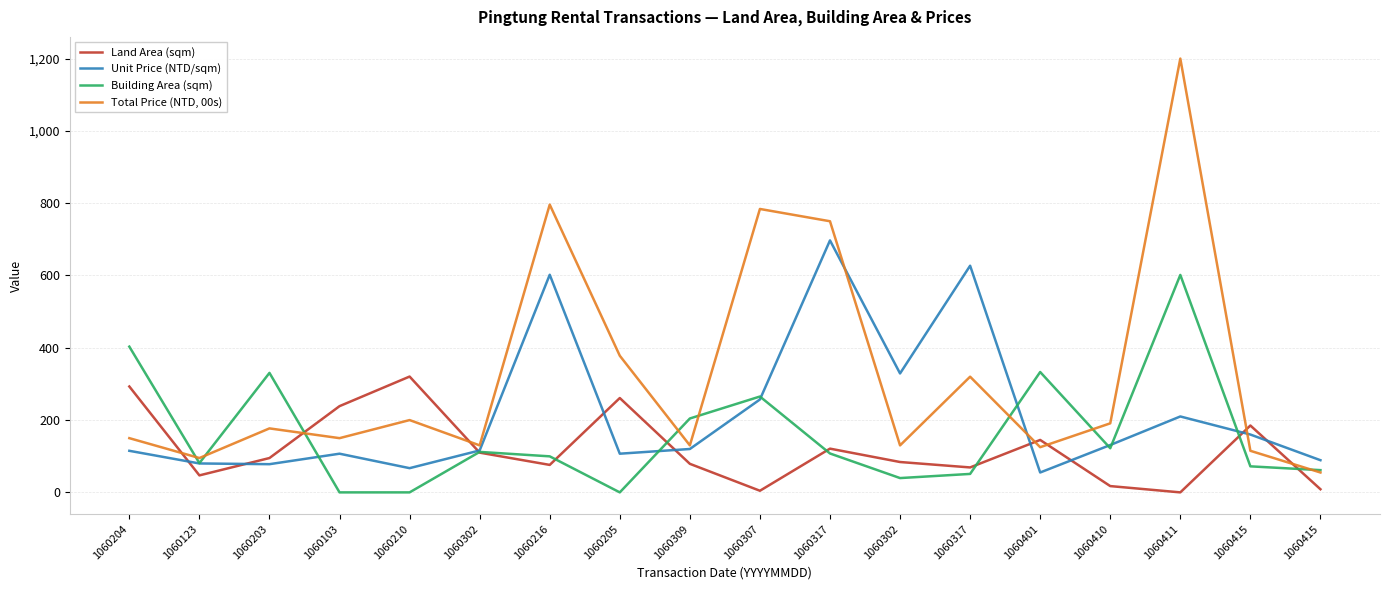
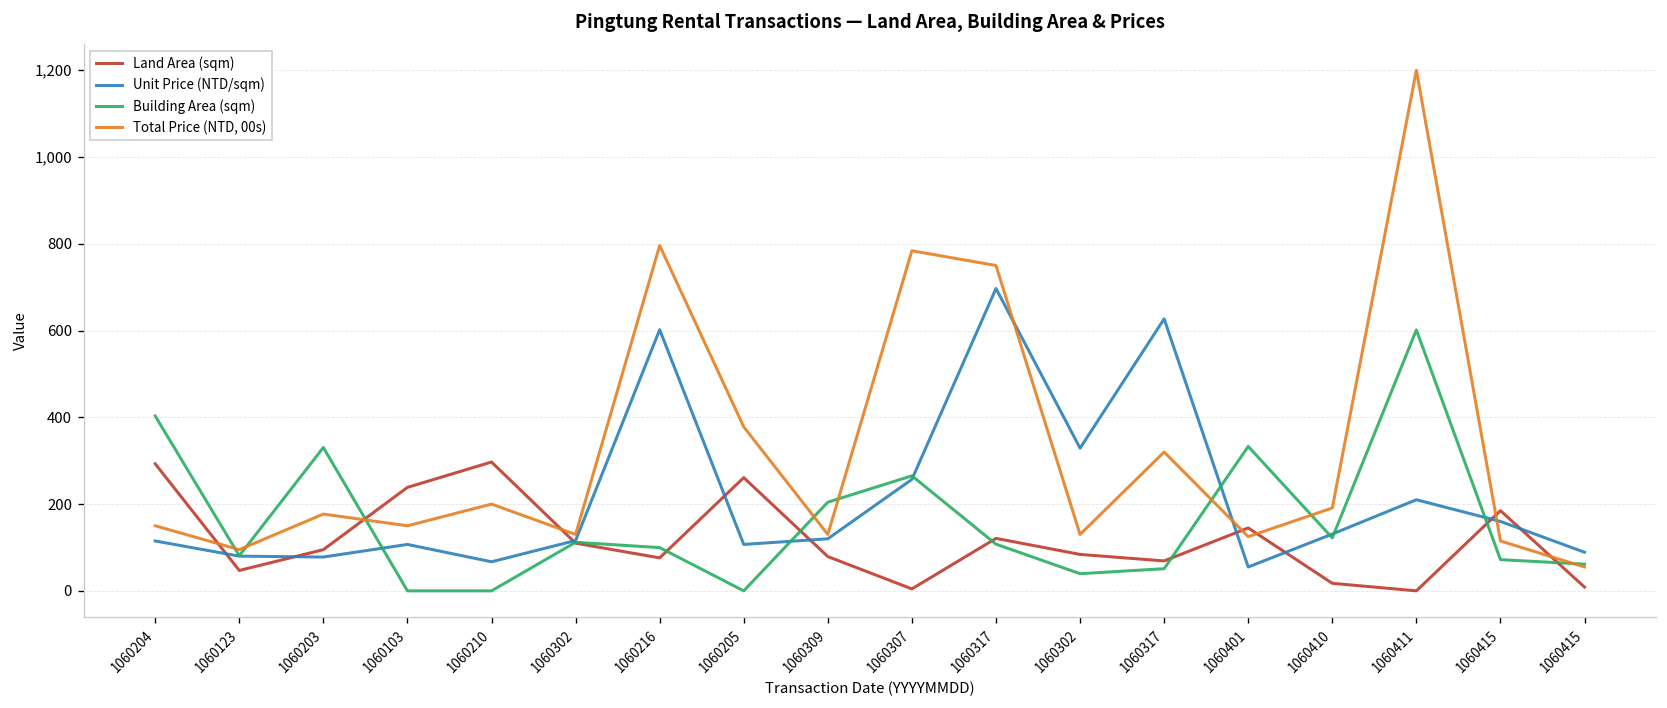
  {
    "Land Area (sqm)": {
      "1060204": "290",
      "1060123": "50",
      "1060203": "100",
      "1060103": "240",
-     "1060210": "320",
+     "1060210": "300",
      "1060216": "80",
      "1060205": "260",
      "1060309": "80",
      "1060307": "0",
      "1060401": "150",
      "1060410": "20",
      "1060411": "0"
    },
    "Unit Price (NTD/sqm)": {
      "1060204": "120",
      "1060203": "80",
      "1060103": "110",
      "1060210": "70",
      "1060216": "600",
      "1060205": "110",
      "1060309": "120",
      "1060307": "260",
      "1060401": "60",
      "1060410": "130",
      "1060411": "210"
    },
    "Building Area (sqm)": {
      "1060204": "400",
      "1060203": "330",
      "1060103": "0",
      "1060210": "0",
      "1060216": "100",
      "1060205": "0",
      "1060309": "200",
      "1060307": "270",
      "1060401": "330",
      "1060410": "120",
      "1060411": "600"
    },
    "Total Price (NTD, 00s)": {
      "1060204": "150",
      "1060123": "100",
      "1060203": "180",
      "1060103": "150",
      "1060210": "200",
      "1060216": "800",
      "1060205": "380",
      "1060309": "130",
      "1060307": "780",
      "1060401": "130",
      "1060410": "190",
      "1060411": "1,200"
    }
  }
